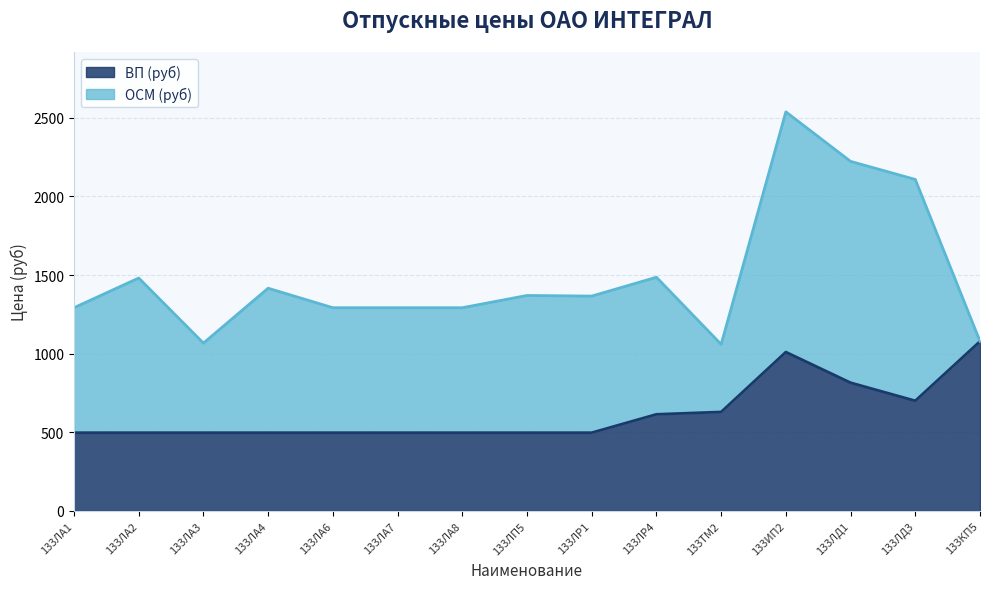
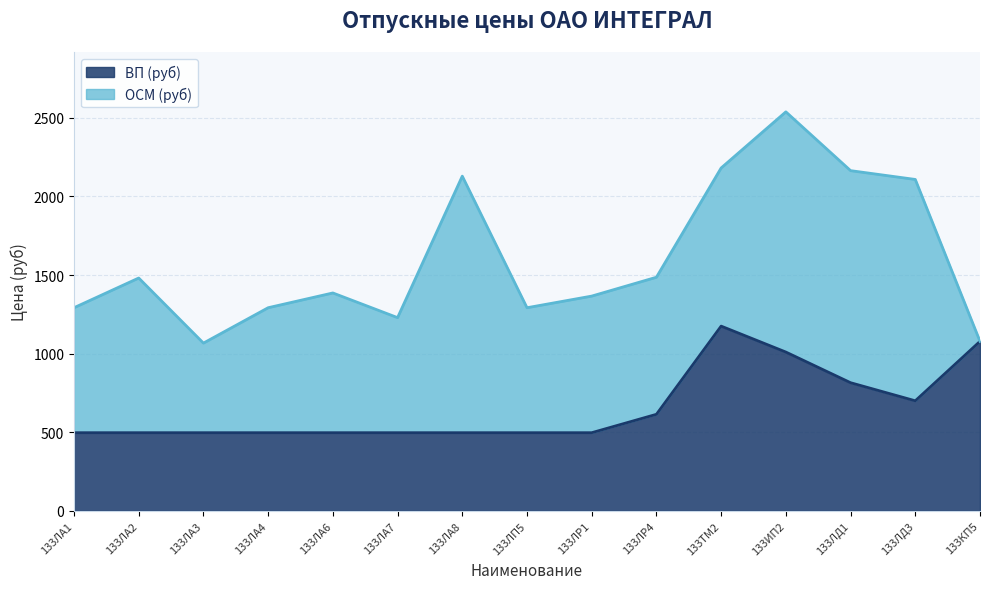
  {
    "ВП (руб)": {
      "133ЛА1": 500,
      "133ЛА2": 500,
      "133ЛА3": 500,
      "133ЛА4": 500,
      "133ЛА6": 500,
      "133ЛА7": 500,
      "133ЛА8": 500,
      "133ЛП5": 500,
      "133ЛР1": 500,
      "133ЛР4": 610,
-     "133ТМ2": 630,
+     "133ТМ2": 1180,
      "133ИП2": 1010,
      "133ЛД1": 820,
      "133ЛД3": 700
    },
    "ОСМ (руб)": {
      "133ЛА1": 800,
      "133ЛА2": 980,
      "133ЛА3": 570,
-     "133ЛА4": 920,
-     "133ЛА6": 800,
-     "133ЛА7": 800,
-     "133ЛА8": 800,
-     "133ЛП5": 870,
+     "133ЛА4": 800,
+     "133ЛА6": 890,
+     "133ЛА7": 730,
+     "133ЛА8": 1630,
+     "133ЛП5": 800,
      "133ЛР1": 870,
      "133ЛР4": 870,
-     "133ТМ2": 430,
+     "133ТМ2": 1010,
      "133ИП2": 1530,
-     "133ЛД1": 1410,
+     "133ЛД1": 1350,
      "133ЛД3": 1410
    }
  }
